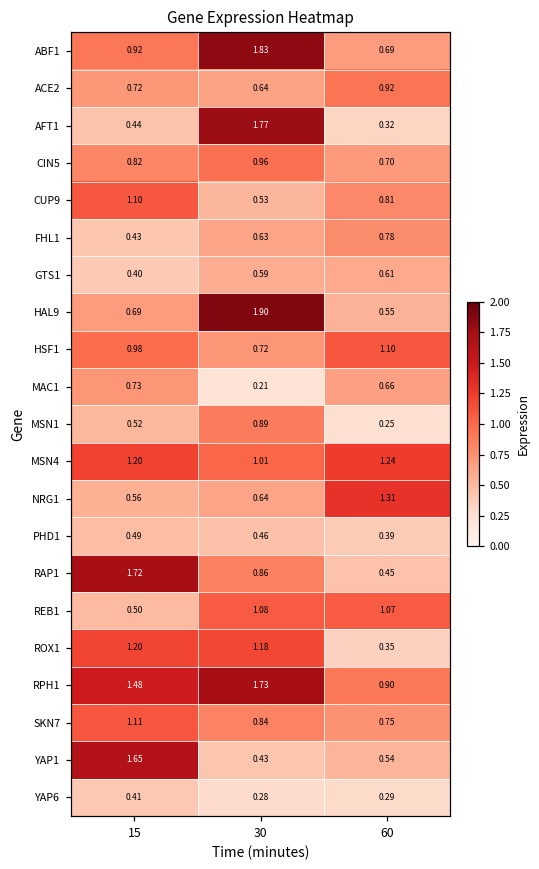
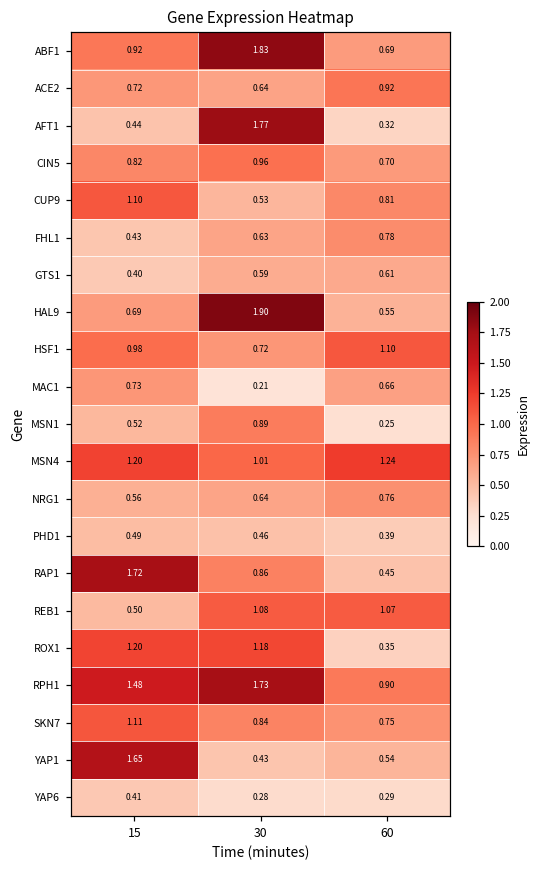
  {
    "ABF1": {
      "15": 0.92,
      "30": 1.83,
      "60": 0.69
    },
    "ACE2": {
      "15": 0.72,
      "30": 0.64,
      "60": 0.92
    },
    "AFT1": {
      "15": 0.44,
      "30": 1.77,
      "60": 0.32
    },
    "CIN5": {
      "15": 0.82,
      "30": 0.96,
      "60": 0.70
    },
    "CUP9": {
      "15": 1.10,
      "30": 0.53,
      "60": 0.81
    },
    "FHL1": {
      "15": 0.43,
      "30": 0.63,
      "60": 0.78
    },
    "GTS1": {
      "15": 0.40,
      "30": 0.59,
      "60": 0.61
    },
    "HAL9": {
      "15": 0.69,
      "30": 1.90,
      "60": 0.55
    },
    "HSF1": {
      "15": 0.98,
      "30": 0.72,
      "60": 1.10
    },
    "MAC1": {
      "15": 0.73,
      "30": 0.21,
      "60": 0.66
    },
    "MSN1": {
      "15": 0.52,
      "30": 0.89,
      "60": 0.25
    },
    "MSN4": {
      "15": 1.20,
      "30": 1.01,
      "60": 1.24
    },
    "NRG1": {
      "15": 0.56,
      "30": 0.64,
-     "60": 1.31
+     "60": 0.76
    },
    "PHD1": {
      "15": 0.49,
      "30": 0.46,
      "60": 0.39
    },
    "RAP1": {
      "15": 1.72,
      "30": 0.86,
      "60": 0.45
    },
    "REB1": {
      "15": 0.50,
      "30": 1.08,
      "60": 1.07
    },
    "ROX1": {
      "15": 1.20,
      "30": 1.18,
      "60": 0.35
    },
    "RPH1": {
      "15": 1.48,
      "30": 1.73,
      "60": 0.90
    },
    "SKN7": {
      "15": 1.11,
      "30": 0.84,
      "60": 0.75
    },
    "YAP1": {
      "15": 1.65,
      "30": 0.43,
      "60": 0.54
    },
    "YAP6": {
      "15": 0.41,
      "30": 0.28,
      "60": 0.29
    }
  }
